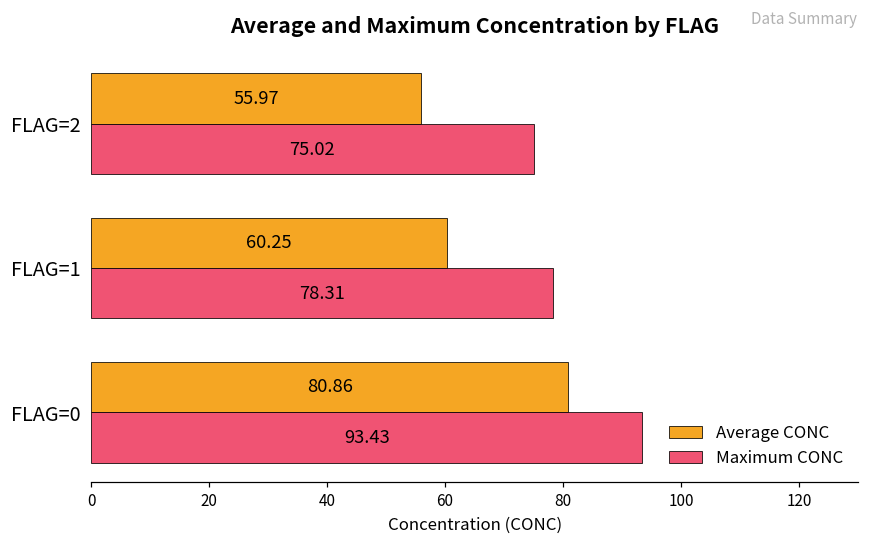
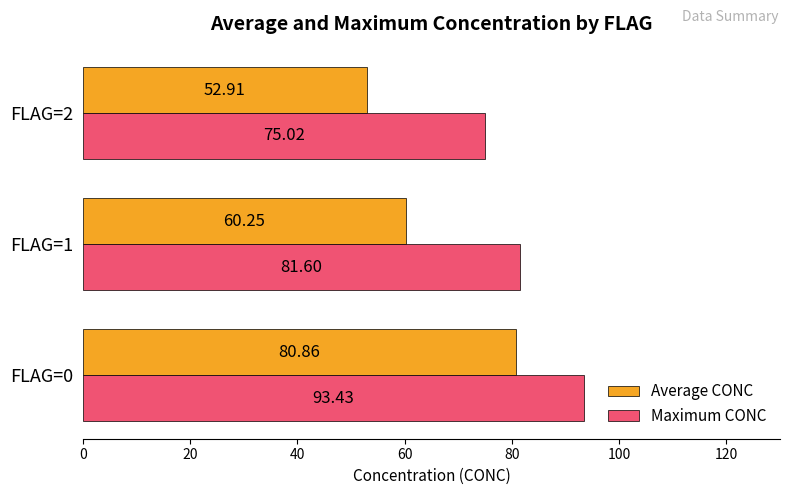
  {
    "Average CONC": {
-     "FLAG=2": 55.97,
+     "FLAG=2": 52.91,
      "FLAG=1": 60.25,
      "FLAG=0": 80.86
    },
    "Maximum CONC": {
      "FLAG=2": 75.02,
-     "FLAG=1": 78.31,
+     "FLAG=1": 81.60,
      "FLAG=0": 93.43
    }
  }
